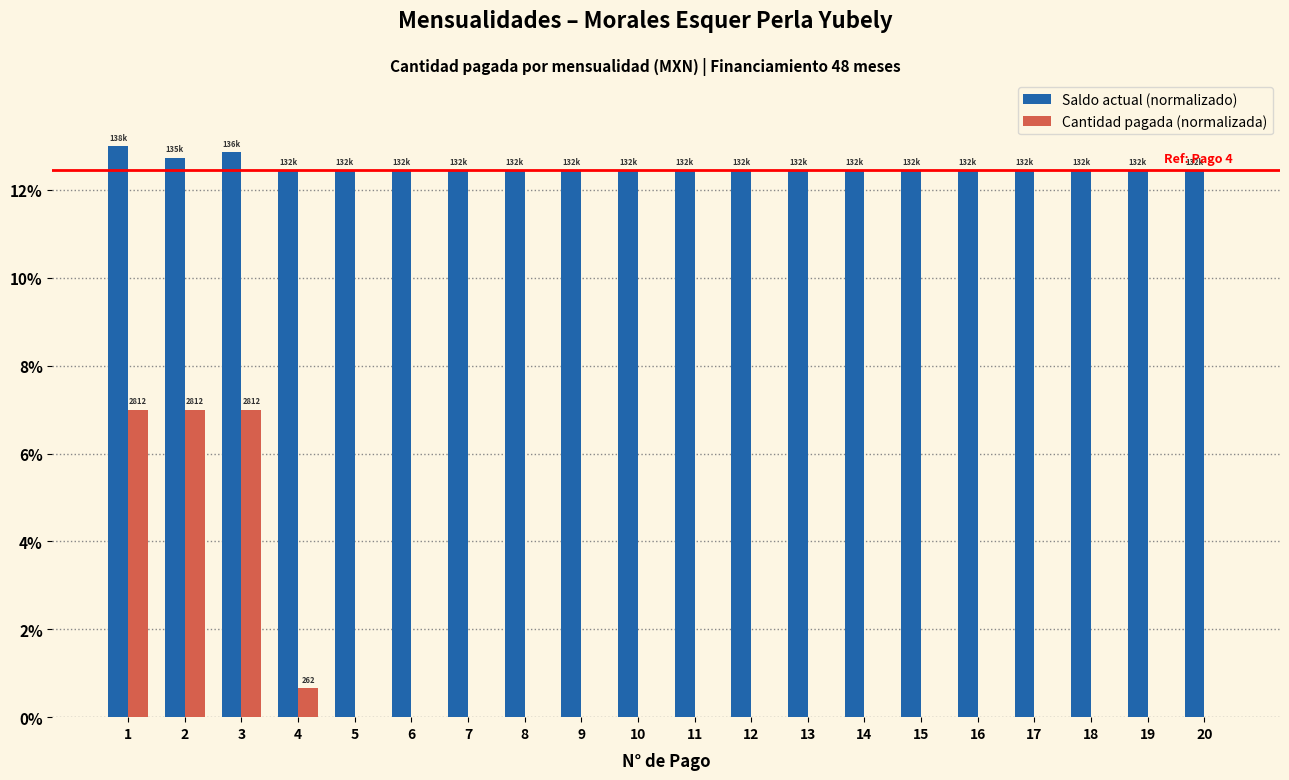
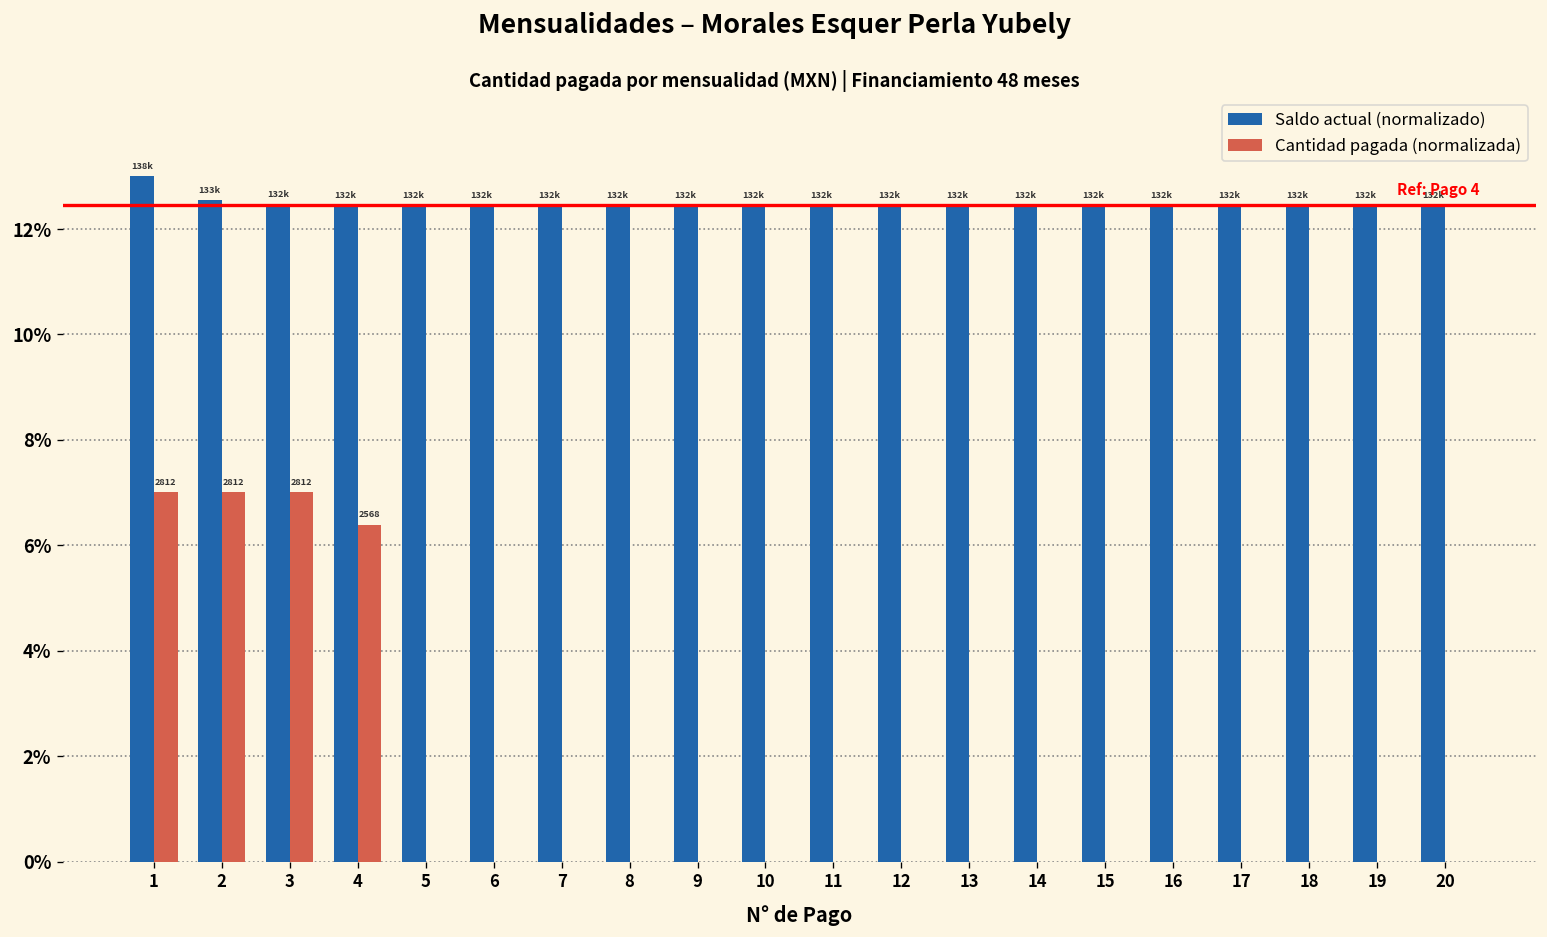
  {
    "Saldo actual (normalizado)": {
-     "2": "135k",
-     "3": "136k"
+     "2": "133k",
+     "3": "132k"
    },
    "Cantidad pagada (normalizada)": {
-     "4": "262"
+     "4": "2568"
    }
  }
